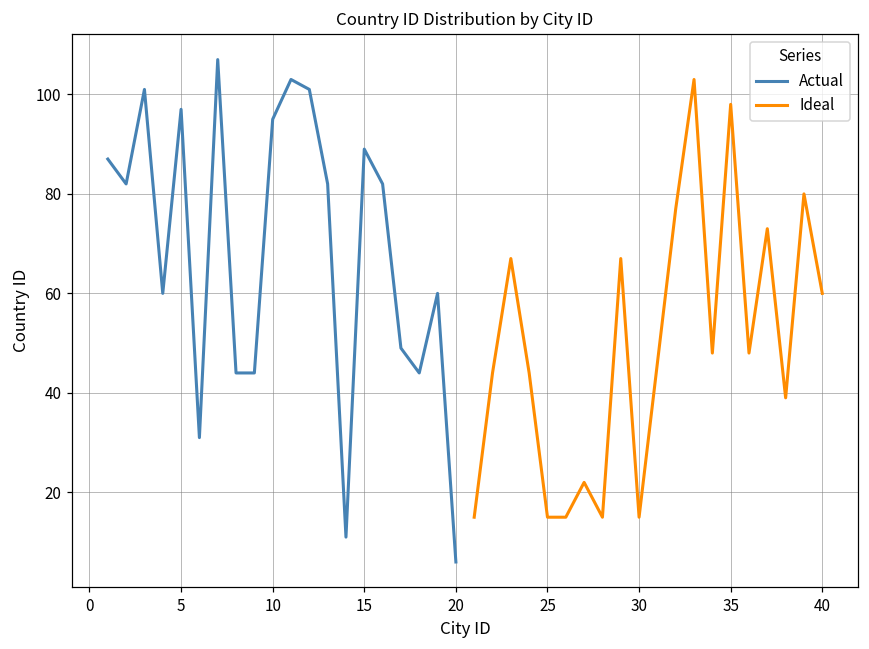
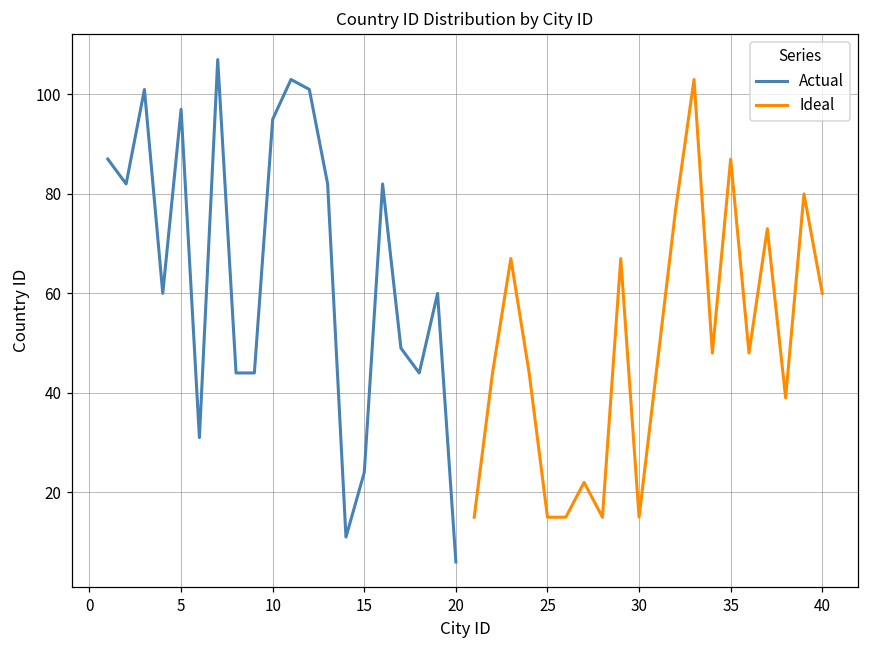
  {
    "Actual": {
      "5": 97,
      "10": 95,
-     "15": 89,
+     "15": 24,
      "20": 6
    },
    "Ideal": {
      "25": 15,
      "30": 15,
-     "35": 98,
+     "35": 87,
      "40": 60
    }
  }
